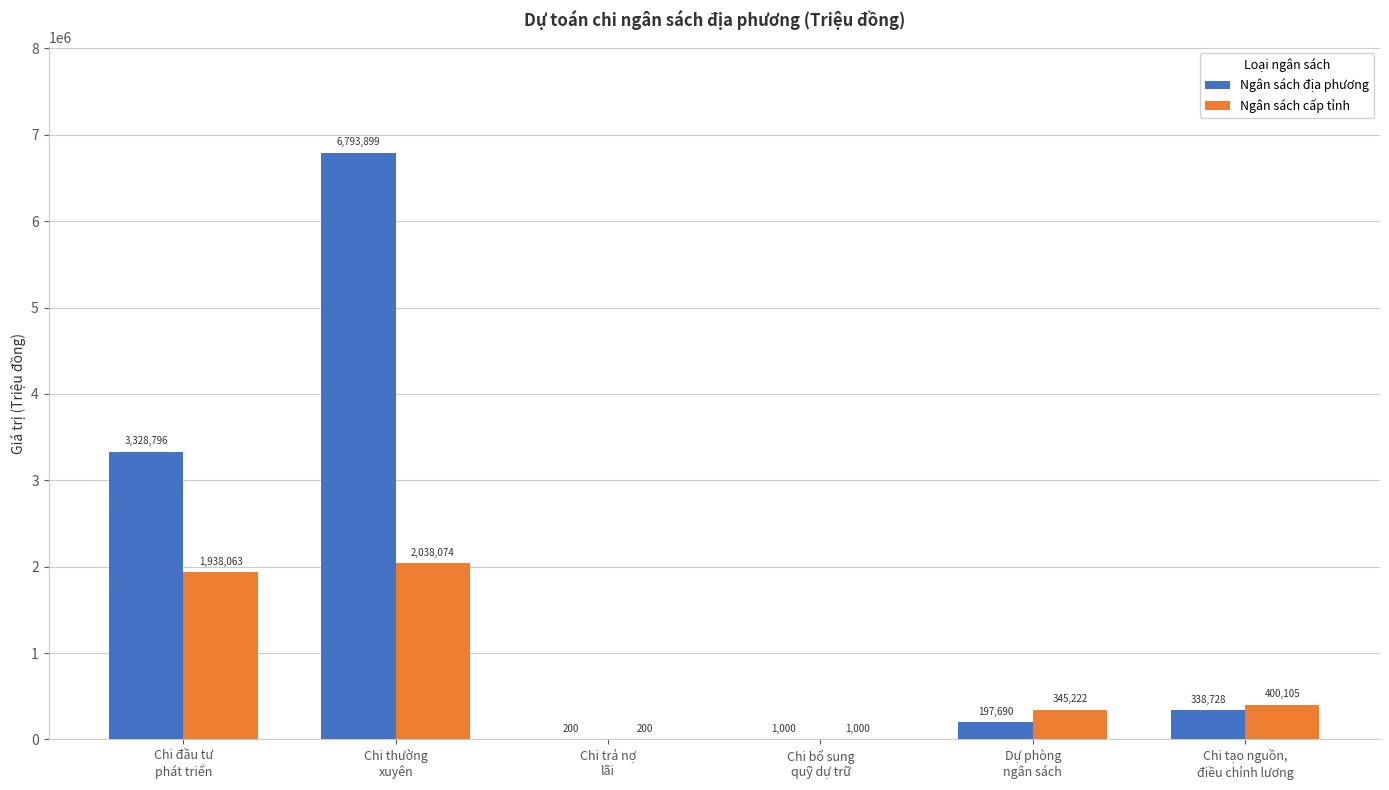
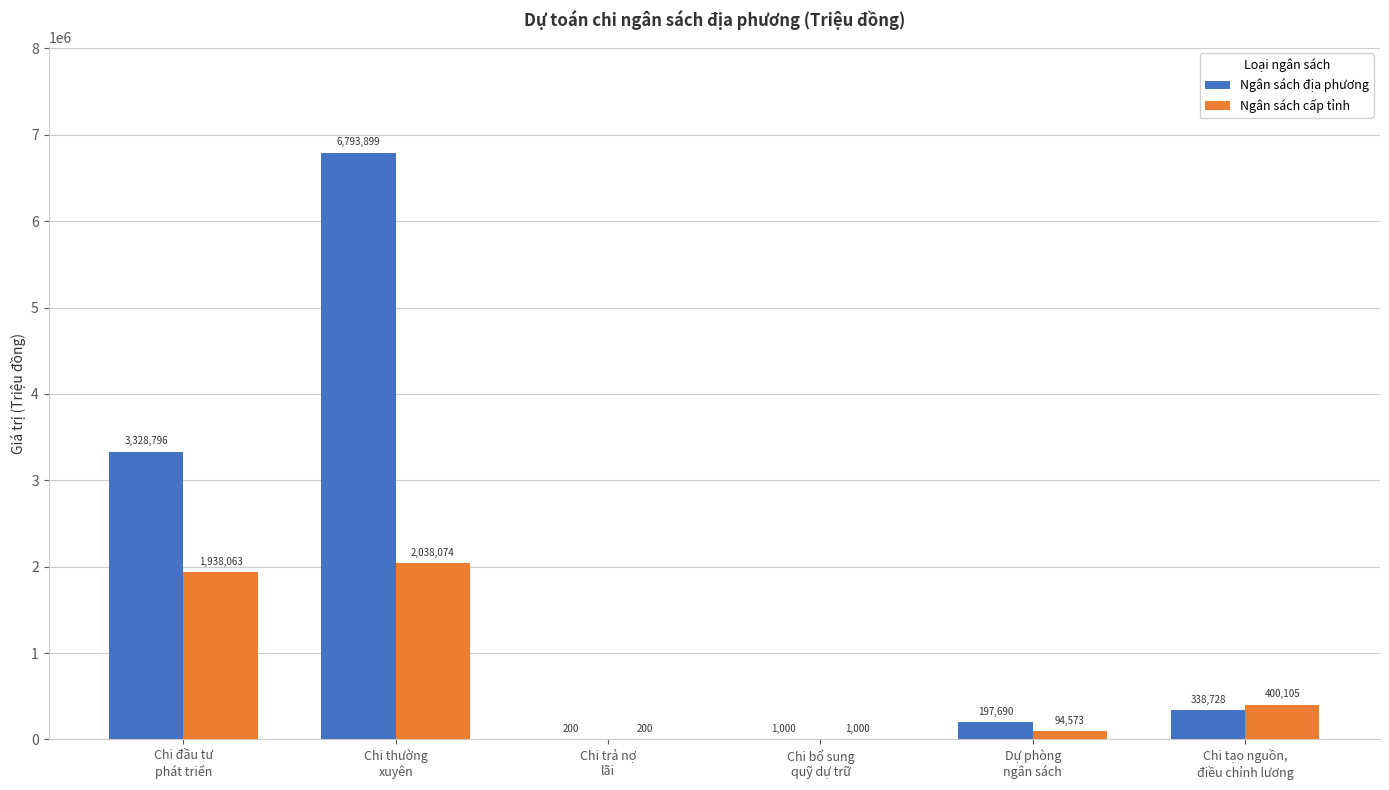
  {
    "Ngân sách địa phương": {
      "Chi đầu tư phát triển": "3,328,796",
      "Chi thường xuyên": "6,793,899",
      "Chi trả nợ lãi": "200",
      "Chi bổ sung quỹ dự trữ": "1,000",
      "Dự phòng ngân sách": "197,690",
      "Chi tạo nguồn, điều chỉnh lương": "338,728"
    },
    "Ngân sách cấp tỉnh": {
      "Chi đầu tư phát triển": "1,938,063",
      "Chi thường xuyên": "2,038,074",
      "Chi trả nợ lãi": "200",
      "Chi bổ sung quỹ dự trữ": "1,000",
-     "Dự phòng ngân sách": "345,222",
+     "Dự phòng ngân sách": "94,573",
      "Chi tạo nguồn, điều chỉnh lương": "400,105"
    }
  }
